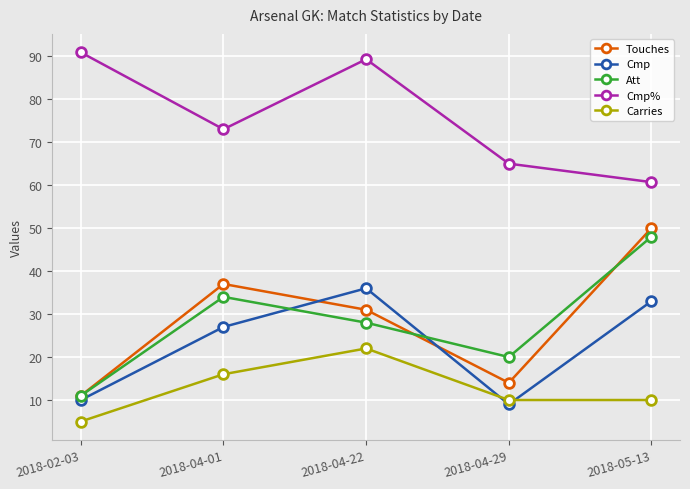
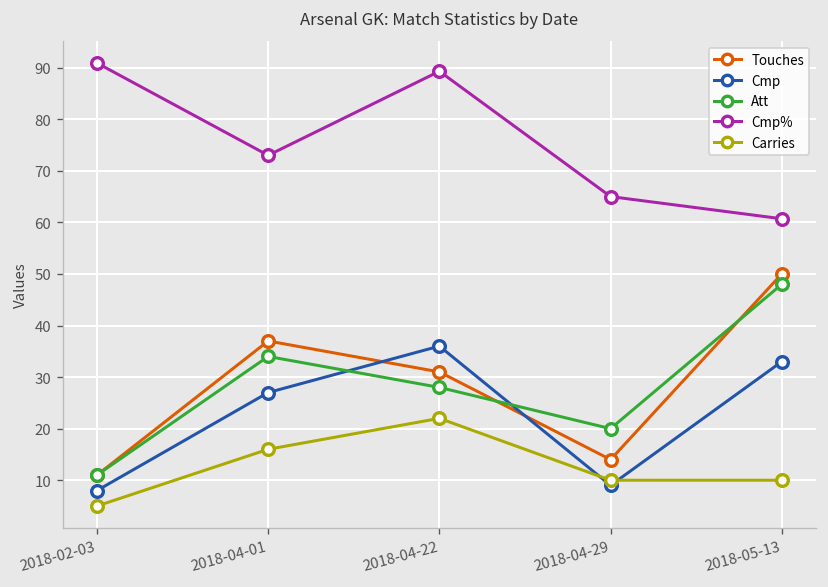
  {
    "Touches": {
      "2018-04-01": 37,
      "2018-04-22": 31,
      "2018-04-29": 14,
      "2018-05-13": 50
    },
    "Cmp": {
-     "2018-02-03": 10,
+     "2018-02-03": 8,
      "2018-04-01": 27,
      "2018-04-22": 36,
      "2018-04-29": 9,
      "2018-05-13": 33
    },
    "Att": {
      "2018-04-01": 34,
      "2018-04-22": 28,
      "2018-04-29": 20,
      "2018-05-13": 48
    },
    "Cmp%": {
      "2018-02-03": 91,
      "2018-04-01": 73,
      "2018-04-22": 89,
      "2018-04-29": 65,
      "2018-05-13": 61
    },
    "Carries": {
      "2018-02-03": 5,
      "2018-04-01": 16,
      "2018-04-22": 22,
      "2018-04-29": 10,
      "2018-05-13": 10
    }
  }
